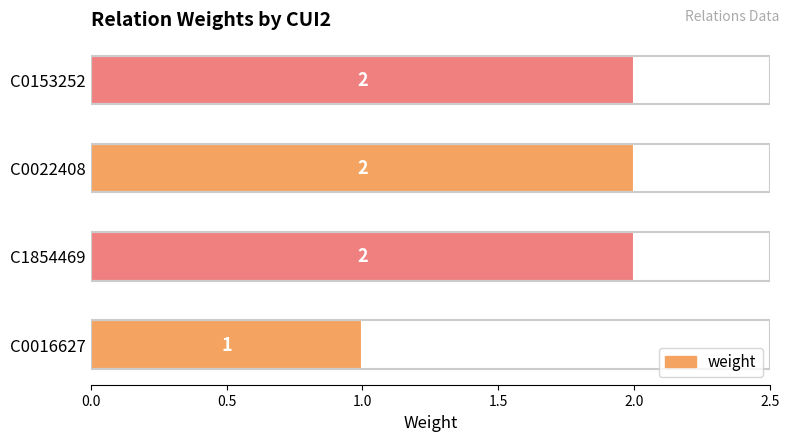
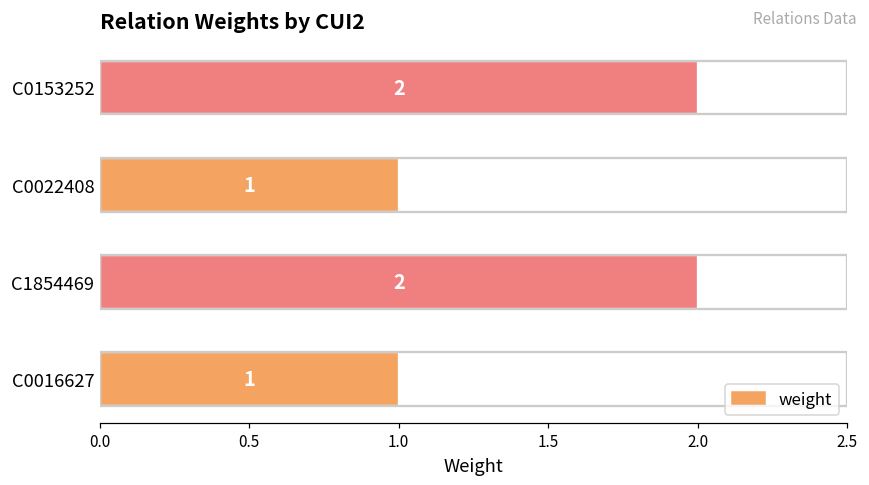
  {
    "C0153252": 2,
-   "C0022408": 2,
+   "C0022408": 1,
    "C1854469": 2,
    "C0016627": 1
  }
